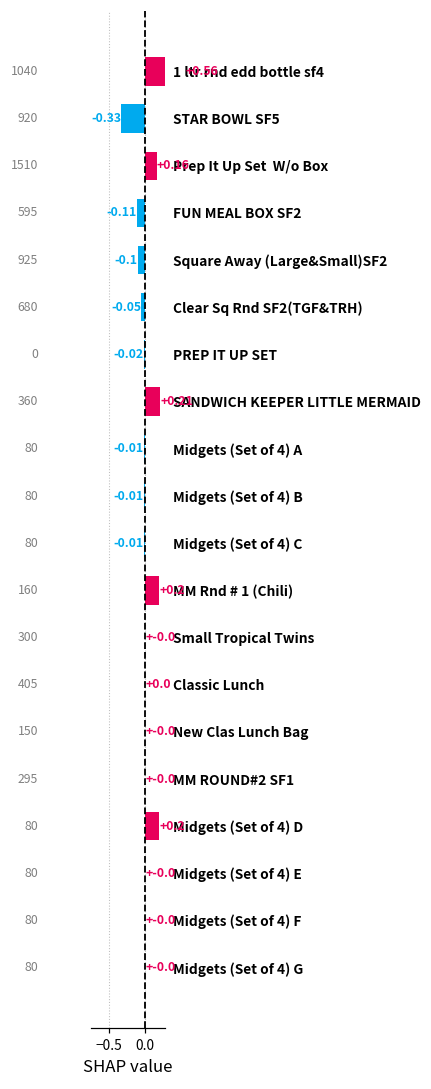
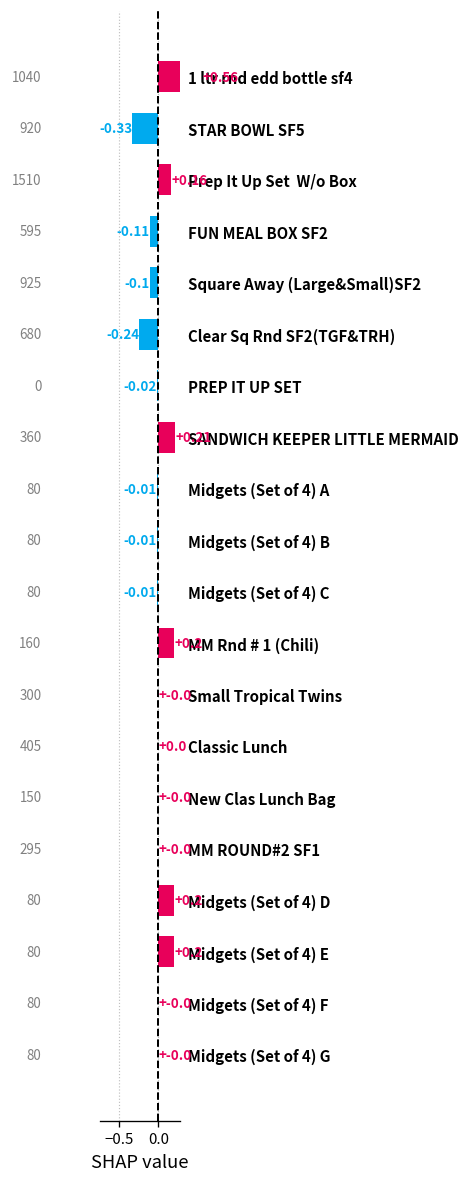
  {
    "STAR BOWL SF5": "-0.33",
    "Prep It Up Set W/o Box": "+0.16",
    "FUN MEAL BOX SF2": "-0.11",
    "Square Away (Large&Small)SF2": "-0.1",
-   "Clear Sq Rnd SF2(TGF&TRH)": "-0.05",
+   "Clear Sq Rnd SF2(TGF&TRH)": "-0.24",
    "PREP IT UP SET": "-0.02",
    "SANDWICH KEEPER LITTLE MERMAID": "+0.21",
    "Midgets (Set of 4) A": "-0.01",
    "Midgets (Set of 4) B": "-0.01",
    "Midgets (Set of 4) C": "-0.01",
    "MM Rnd # 1 (Chili)": "+0.2",
    "Small Tropical Twins": "+-0.0",
    "Classic Lunch": "+0.0",
    "New Clas Lunch Bag": "+-0.0",
    "MM ROUND#2 SF1": "+-0.0",
    "Midgets (Set of 4) D": "+0.2",
-   "Midgets (Set of 4) E": "+-0.0",
+   "Midgets (Set of 4) E": "+0.2",
    "Midgets (Set of 4) F": "+-0.0",
    "Midgets (Set of 4) G": "+-0.0"
  }
